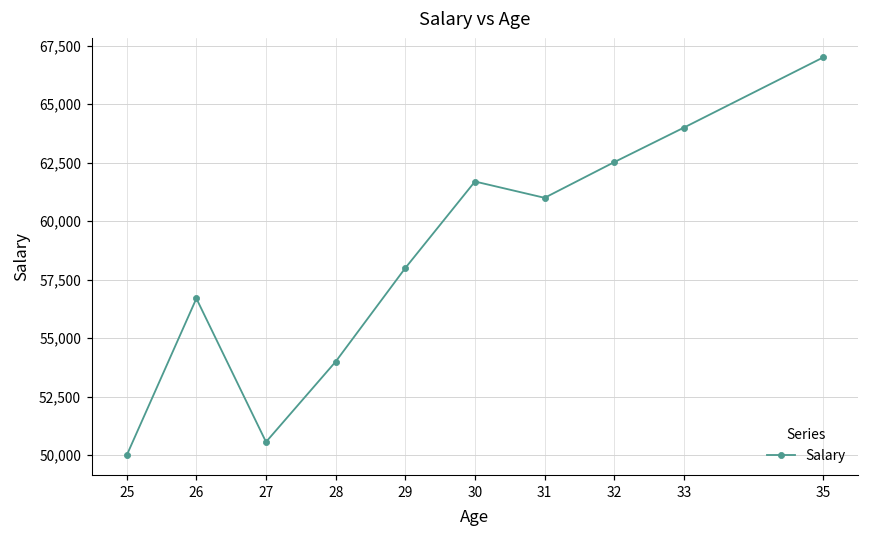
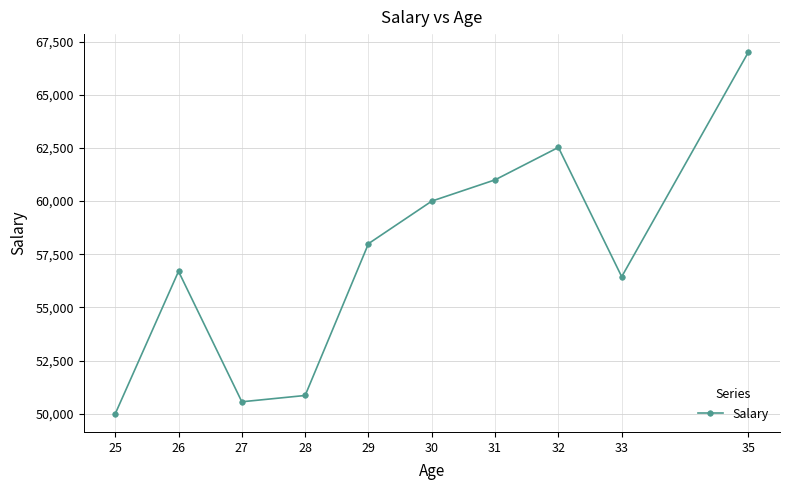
  {
    "25": "50,000",
    "26": "56,700",
    "27": "50,600",
-   "28": "54,000",
+   "28": "50,900",
    "29": "58,000",
-   "30": "61,700",
+   "30": "60,000",
    "31": "61,000",
    "32": "62,500",
-   "33": "64,000",
+   "33": "56,400",
    "35": "67,000"
  }
